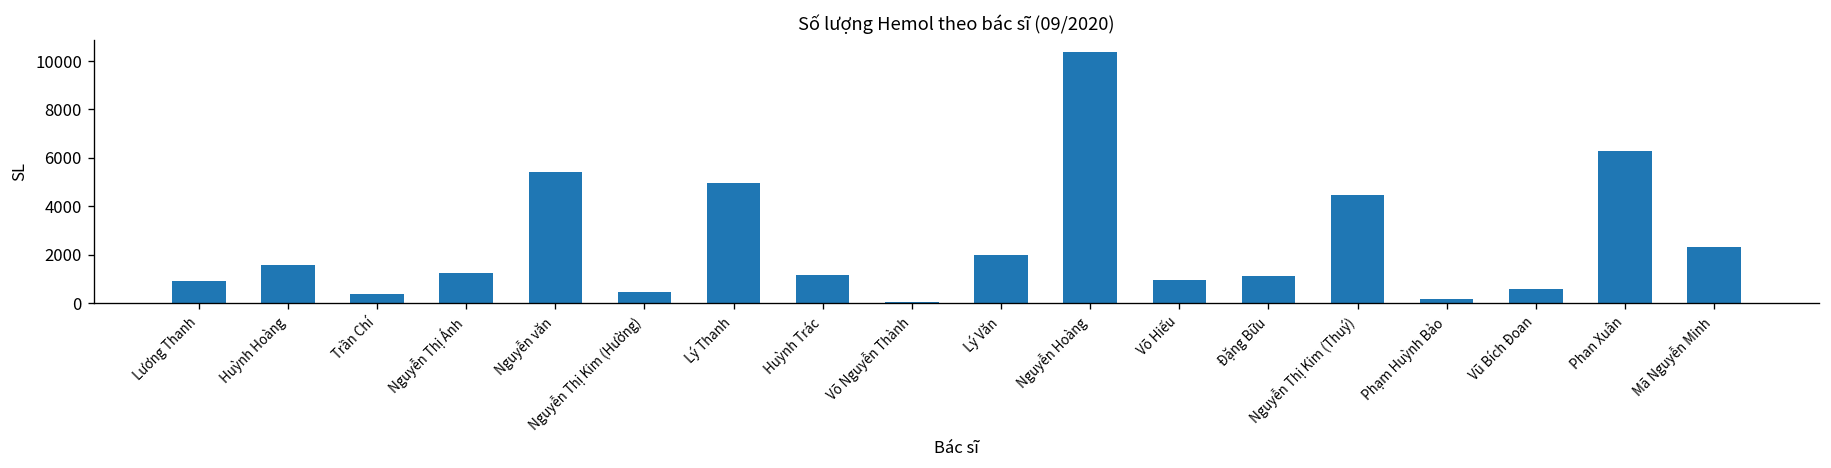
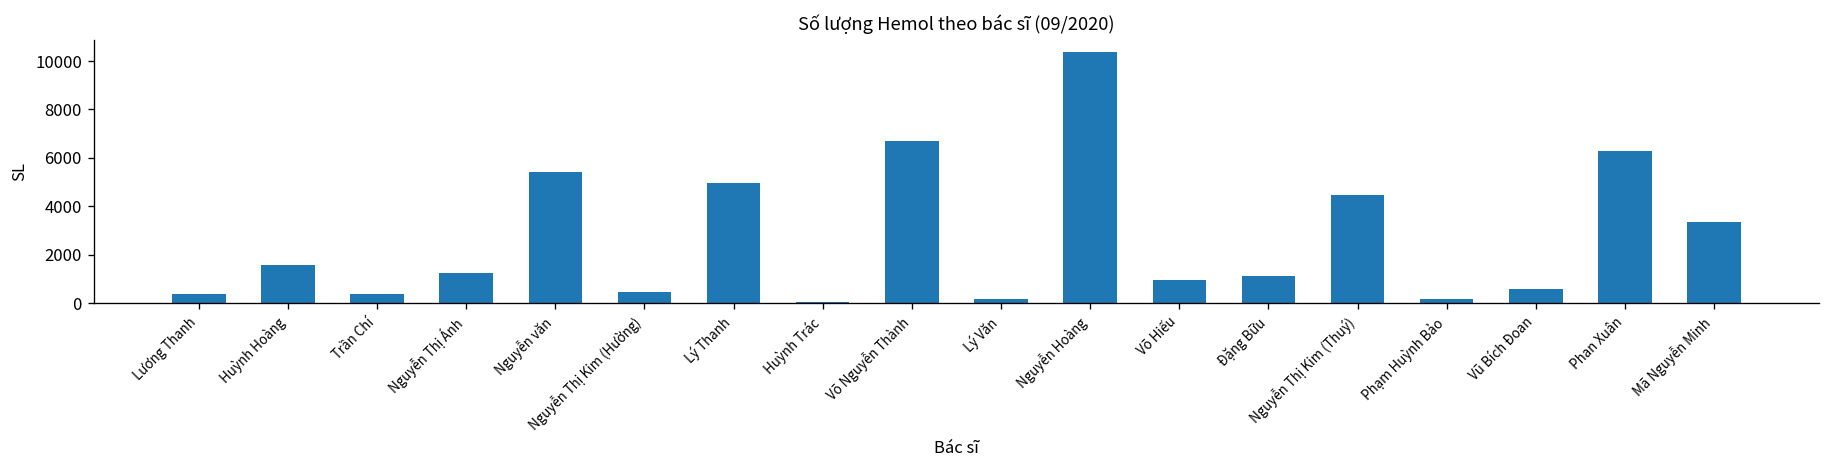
  {
-   "Lương Thanh": 900,
+   "Lương Thanh": 400,
    "Huỳnh Hoàng": 1600,
    "Trần Chí": 400,
    "Nguyễn Thị Ánh": 1200,
    "Nguyễn văn": 5400,
    "Nguyễn Thị Kim (Hường)": 500,
    "Lý Thanh": 4900,
-   "Huỳnh Trác": 1200,
-   "Võ Nguyễn Thành": 100,
-   "Lý Văn": 2000,
+   "Huỳnh Trác": 0,
+   "Võ Nguyễn Thành": 6700,
+   "Lý Văn": 200,
    "Nguyễn Hoàng": 10400,
    "Võ Hiếu": 1000,
    "Đặng Bữu": 1100,
    "Nguyễn Thị Kim (Thuý)": 4500,
    "Phạm Huỳnh Bảo": 200,
    "Vũ Bích Đoan": 600,
    "Phan Xuân": 6300,
-   "Mã Nguyễn Minh": 2300
+   "Mã Nguyễn Minh": 3400
  }
